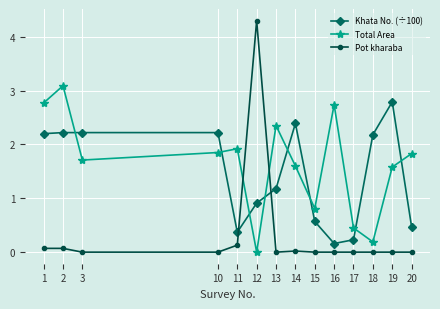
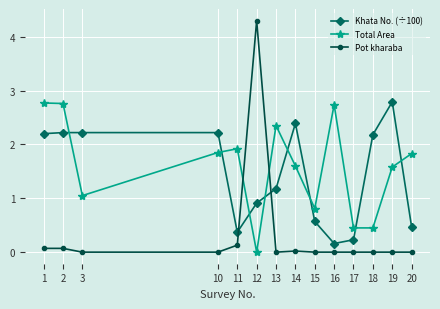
  {
    "Total Area": {
      "1": 2.8,
-     "2": 3.1,
-     "3": 1.7,
+     "2": 2.8,
+     "3": 1.1,
      "10": 1.9,
      "11": 1.9,
      "12": 0.0,
      "13": 2.4,
      "14": 1.6,
      "15": 0.8,
      "16": 2.7,
      "17": 0.5,
-     "18": 0.2,
+     "18": 0.5,
      "19": 1.6,
      "20": 1.8
    }
  }
